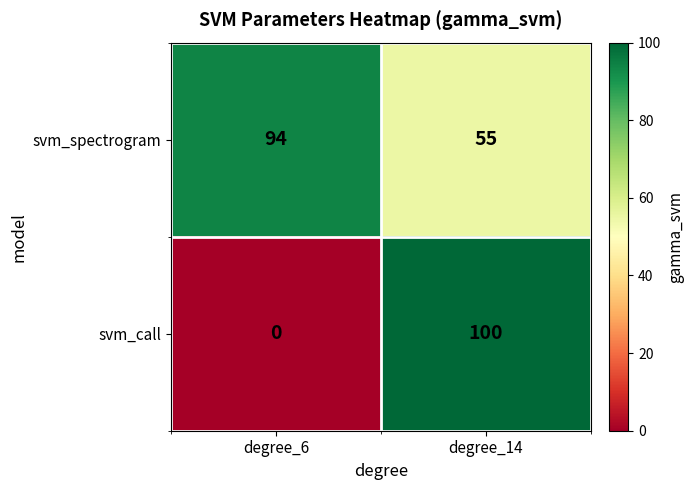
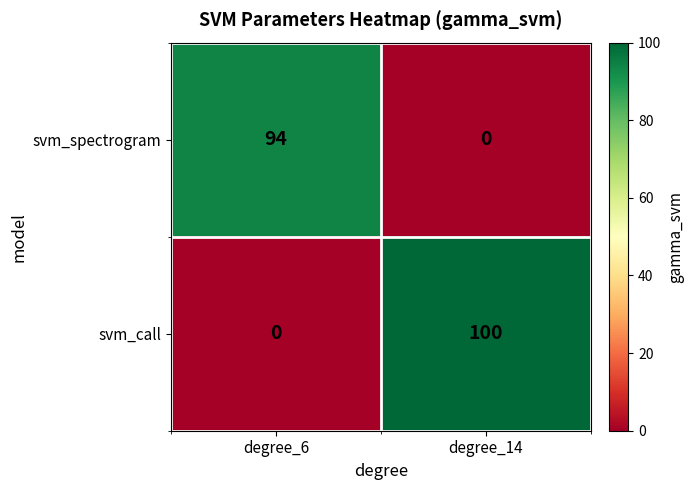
  {
    "svm_spectrogram": {
      "degree_6": 94,
-     "degree_14": 55
+     "degree_14": 0
    },
    "svm_call": {
      "degree_6": 0,
      "degree_14": 100
    }
  }
